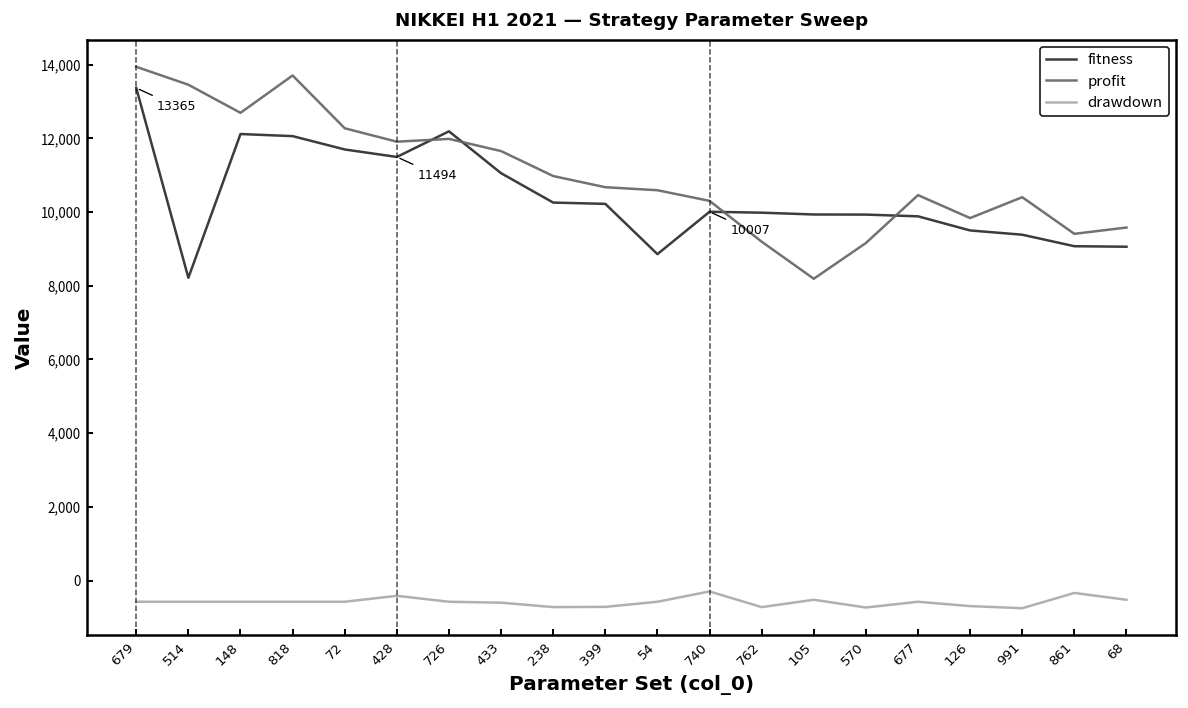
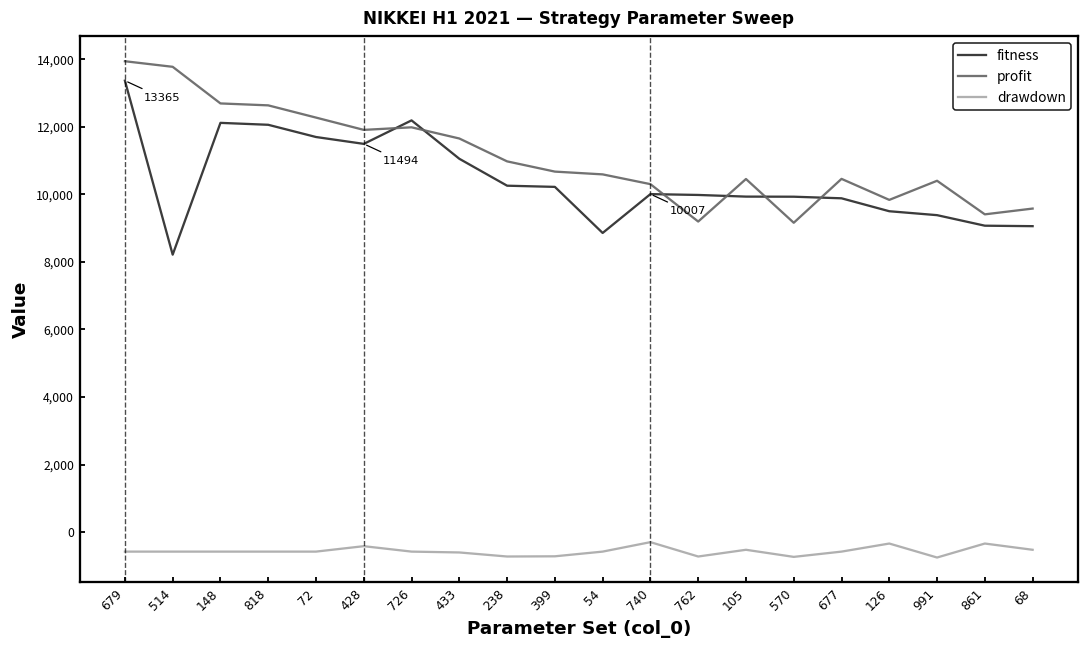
  {
    "fitness": {
      "679": "13365",
      "428": "11494"
    },
    "profit": {
      "679": "13,900",
-     "514": "13,500",
+     "514": "13,800",
      "148": "12,700",
-     "818": "13,700",
+     "818": "12,600",
      "72": "12,300",
      "428": "11,900",
      "726": "12,000",
      "433": "11,700",
      "238": "11,000",
      "399": "10,700",
      "54": "10,600",
      "740": "10,300",
      "762": "9,200",
-     "105": "8,200",
+     "105": "10,500",
      "570": "9,200",
      "677": "10,500",
      "126": "9,800",
      "991": "10,400",
      "861": "9,400",
      "68": "9,600"
    },
    "drawdown": {
      "679": "-600",
      "514": "-600",
      "148": "-600",
      "818": "-600",
      "72": "-600",
      "428": "-400",
      "726": "-600",
      "433": "-600",
      "238": "-700",
      "399": "-700",
      "54": "-600",
      "740": "-300",
      "762": "-700",
      "105": "-500",
      "570": "-700",
      "677": "-600",
-     "126": "-700",
+     "126": "-300",
      "991": "-800",
      "861": "-300",
      "68": "-500"
    }
  }
